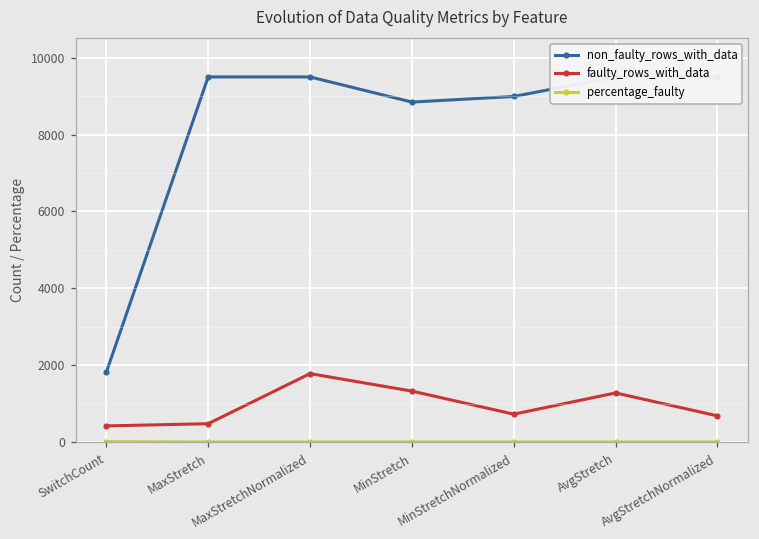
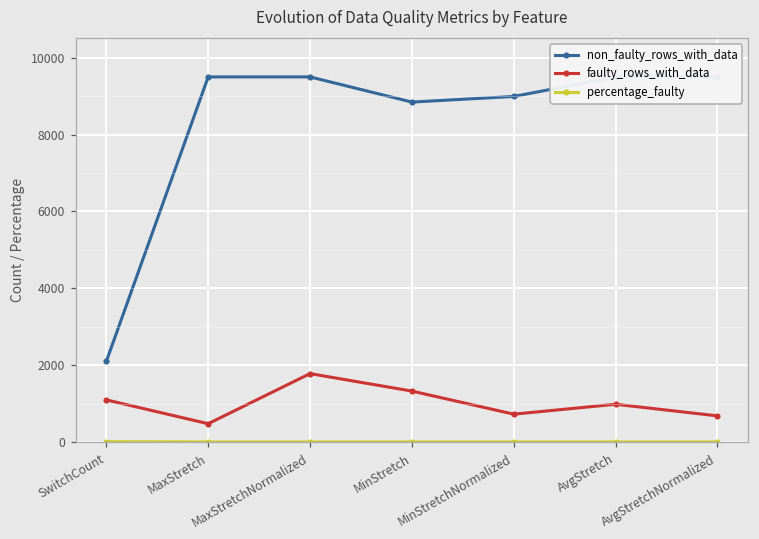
  {
    "non_faulty_rows_with_data": {
-     "SwitchCount": 1800,
+     "SwitchCount": 2100,
      "MaxStretch": 9500,
      "MaxStretchNormalized": 9500,
      "MinStretch": 8800,
      "MinStretchNormalized": 9000
    },
    "faulty_rows_with_data": {
-     "SwitchCount": 400,
+     "SwitchCount": 1100,
      "MaxStretch": 500,
      "MaxStretchNormalized": 1800,
      "MinStretch": 1300,
      "MinStretchNormalized": 700,
-     "AvgStretch": 1300,
+     "AvgStretch": 1000,
      "AvgStretchNormalized": 700
    },
    "percentage_faulty": {
      "SwitchCount": 0,
      "MaxStretch": 0,
      "MaxStretchNormalized": 0,
      "MinStretch": 0,
      "MinStretchNormalized": 0,
      "AvgStretch": 0,
      "AvgStretchNormalized": 0
    }
  }
